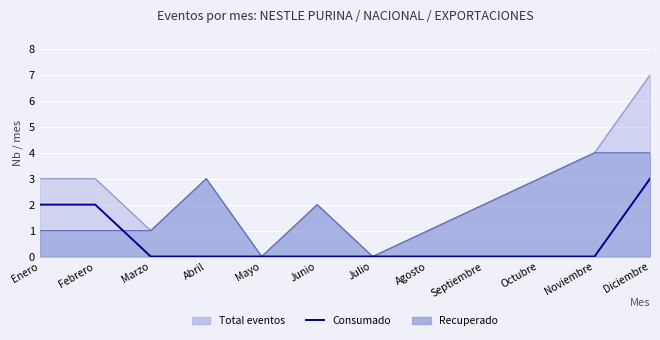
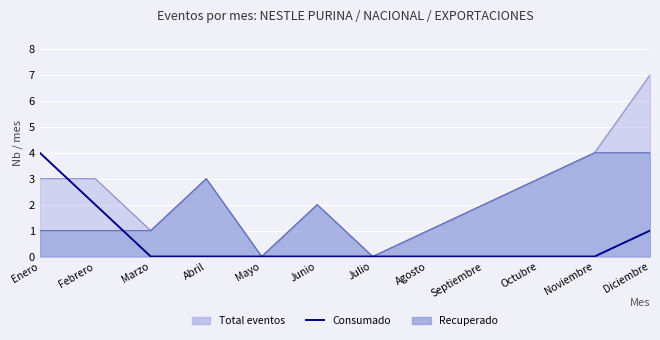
  {
    "Consumado": {
-     "Enero": 2,
+     "Enero": 4,
      "Febrero": 2,
      "Marzo": 0,
      "Abril": 0,
      "Junio": 0,
      "Agosto": 0,
      "Septiembre": 0,
      "Octubre": 0,
      "Noviembre": 0,
-     "Diciembre": 3
+     "Diciembre": 1
    }
  }
